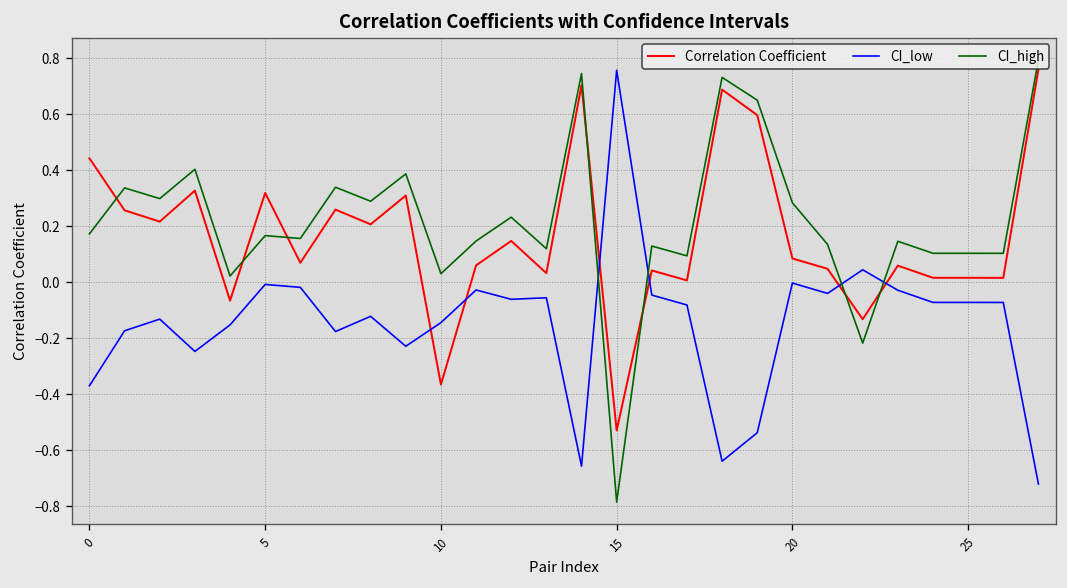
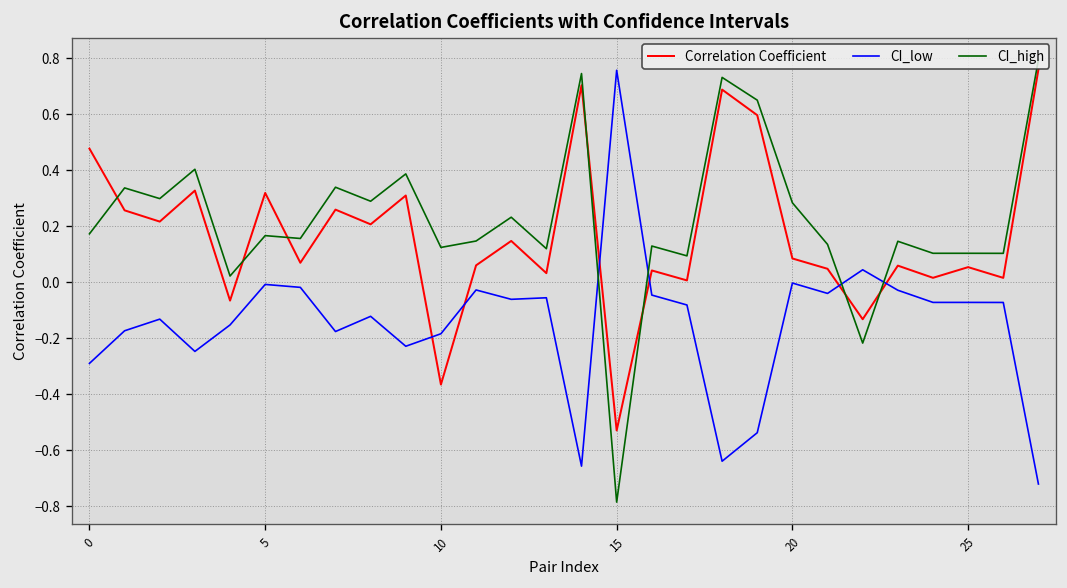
  {
    "Correlation Coefficient": {
-     "0": 0.44,
+     "0": 0.48,
      "5": 0.32,
      "10": -0.36,
      "15": -0.53,
      "20": 0.09,
-     "25": 0.02
+     "25": 0.05
    },
    "CI_low": {
-     "0": -0.37,
+     "0": -0.29,
      "5": -0.01,
-     "10": -0.14,
+     "10": -0.18,
      "15": 0.76,
      "20": 0.00,
      "25": -0.07
    },
    "CI_high": {
      "0": 0.17,
      "5": 0.17,
-     "10": 0.03,
+     "10": 0.12,
      "15": -0.78,
      "20": 0.28,
      "25": 0.10
    }
  }
